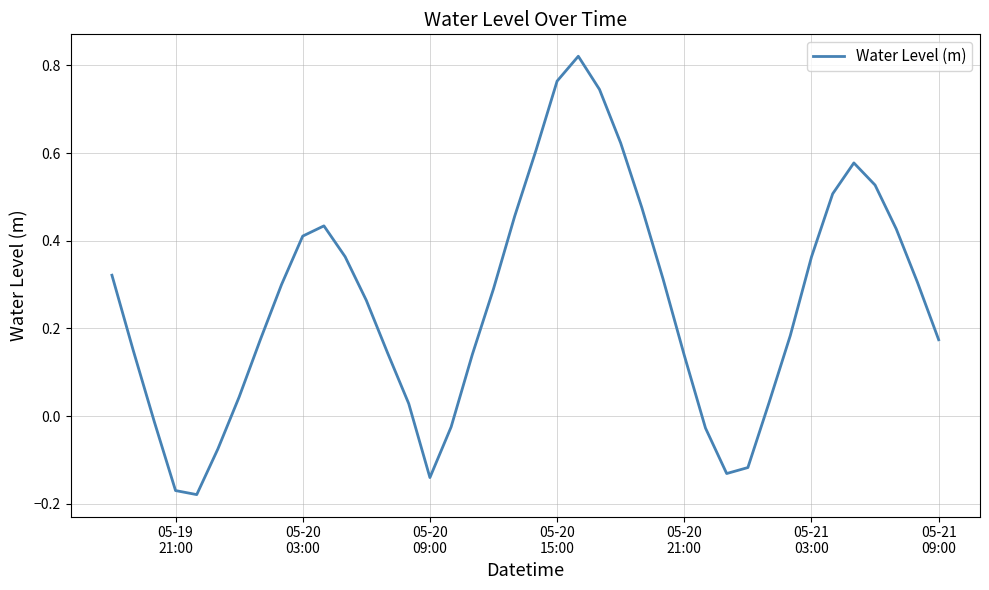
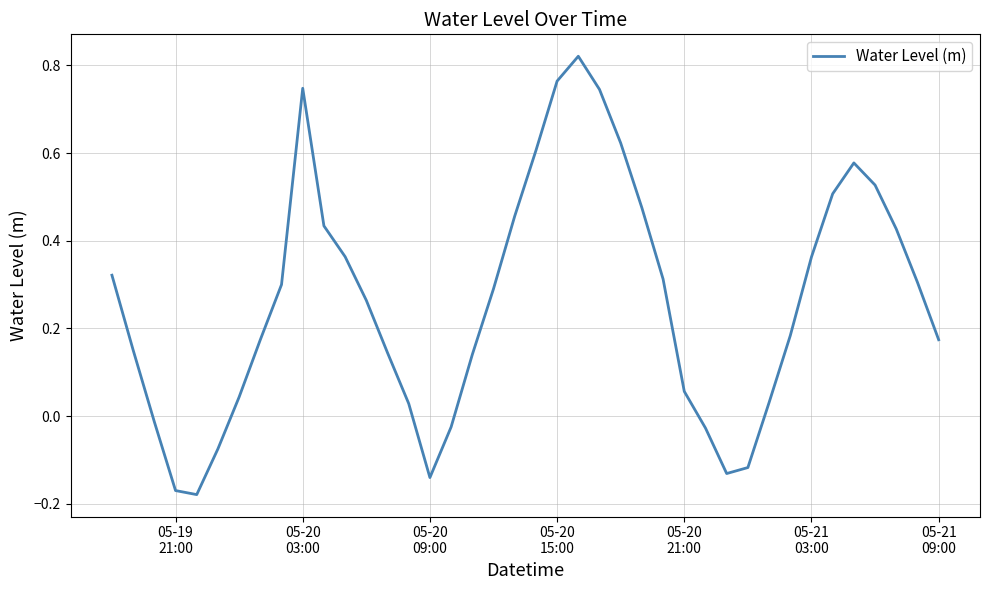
  {
    "05-19 21:00": -0.17,
-   "05-20 03:00": 0.41,
+   "05-20 03:00": 0.75,
    "05-20 09:00": -0.14,
    "05-20 15:00": 0.76,
-   "05-20 21:00": 0.14,
+   "05-20 21:00": 0.06,
    "05-21 03:00": 0.36,
    "05-21 09:00": 0.17
  }
